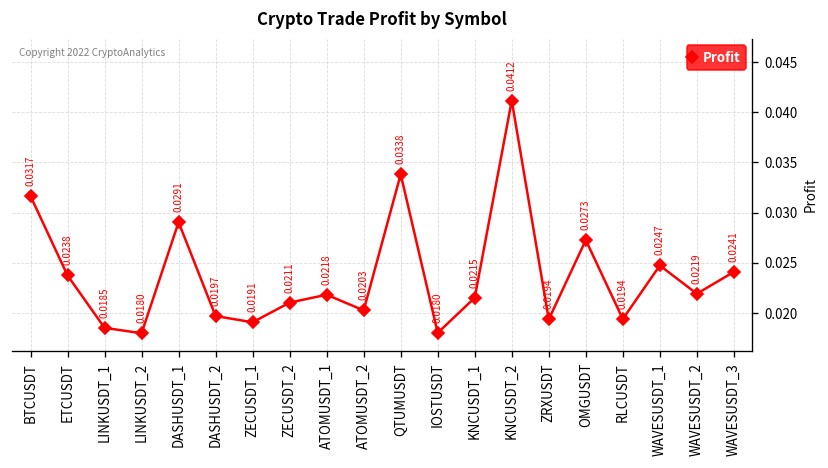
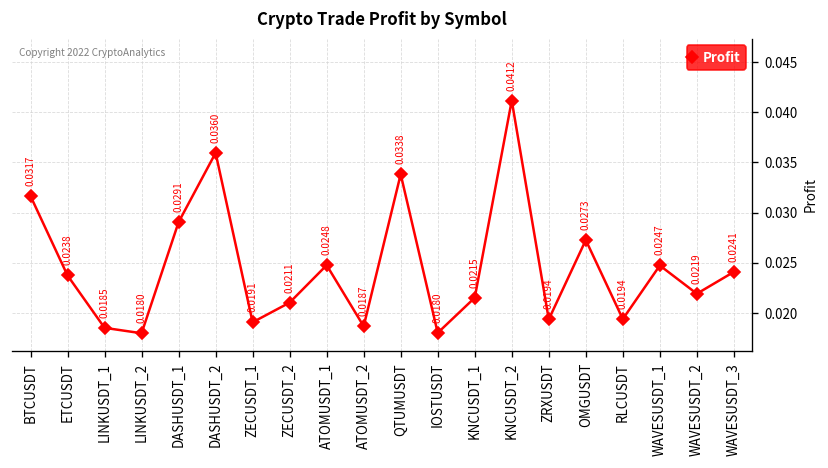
  {
    "BTCUSDT": 0.0317,
    "ETCUSDT": 0.0238,
    "LINKUSDT_1": 0.0185,
    "LINKUSDT_2": 0.0180,
    "DASHUSDT_1": 0.0291,
-   "DASHUSDT_2": 0.0197,
+   "DASHUSDT_2": 0.0360,
    "ZECUSDT_1": 0.0191,
    "ZECUSDT_2": 0.0211,
-   "ATOMUSDT_1": 0.0218,
-   "ATOMUSDT_2": 0.0203,
+   "ATOMUSDT_1": 0.0248,
+   "ATOMUSDT_2": 0.0187,
    "QTUMUSDT": 0.0338,
    "IOSTUSDT": 0.0180,
    "KNCUSDT_1": 0.0215,
    "KNCUSDT_2": 0.0412,
    "ZRXUSDT": 0.0194,
    "OMGUSDT": 0.0273,
    "RLCUSDT": 0.0194,
    "WAVESUSDT_1": 0.0247,
    "WAVESUSDT_2": 0.0219,
    "WAVESUSDT_3": 0.0241
  }
